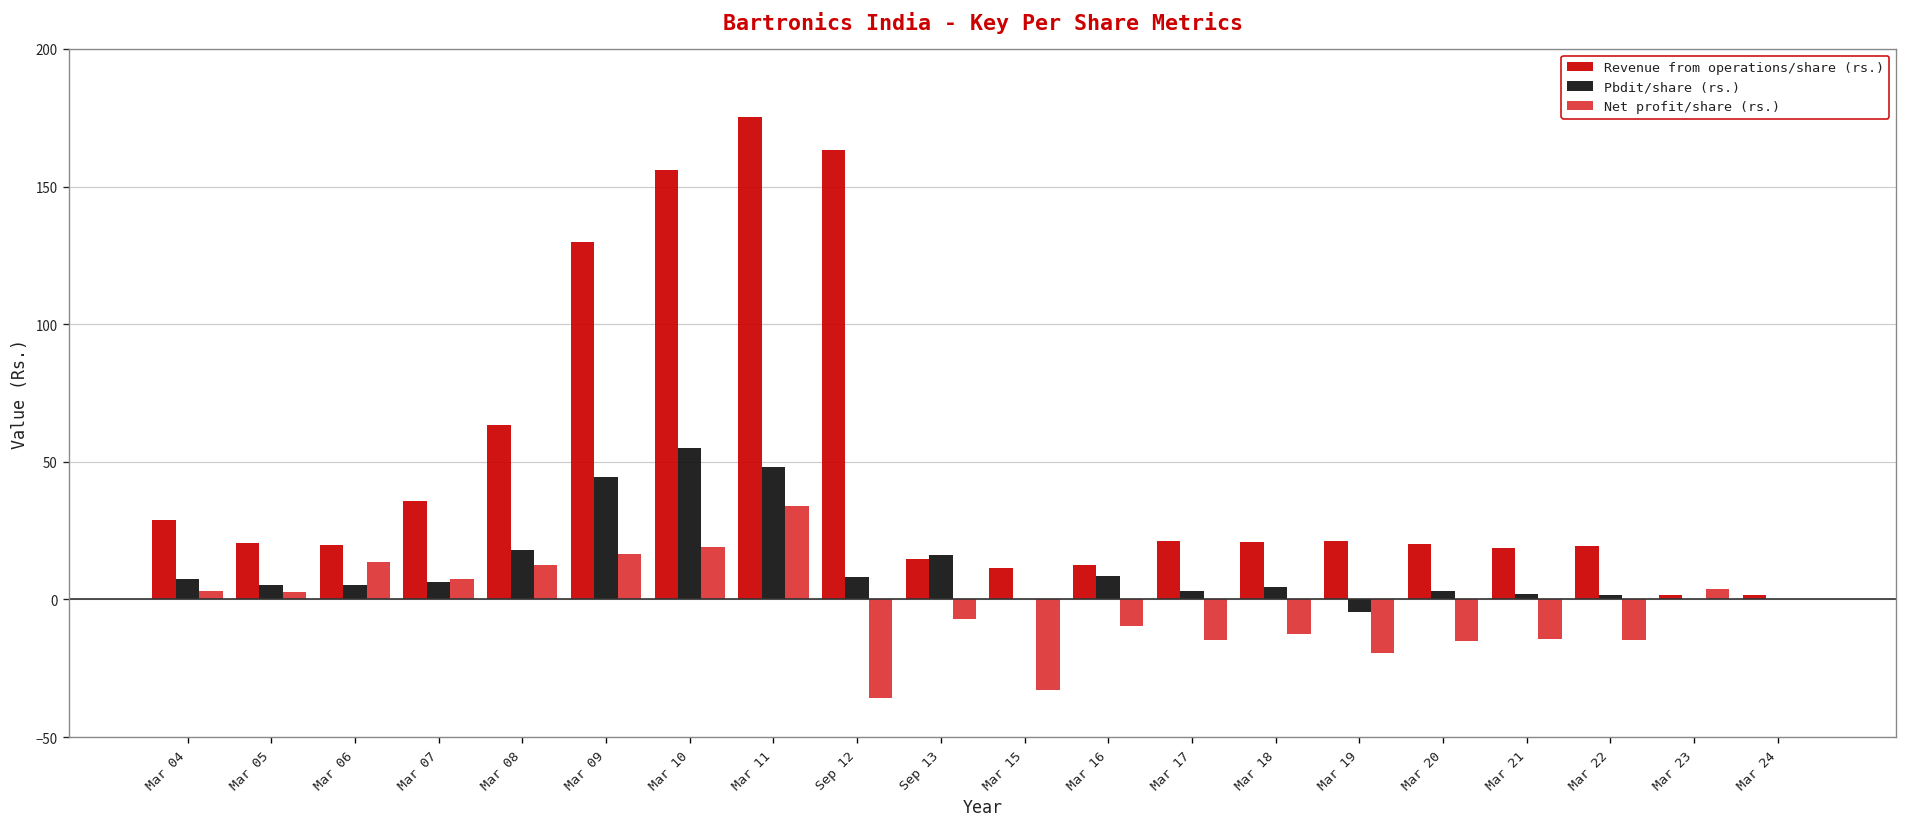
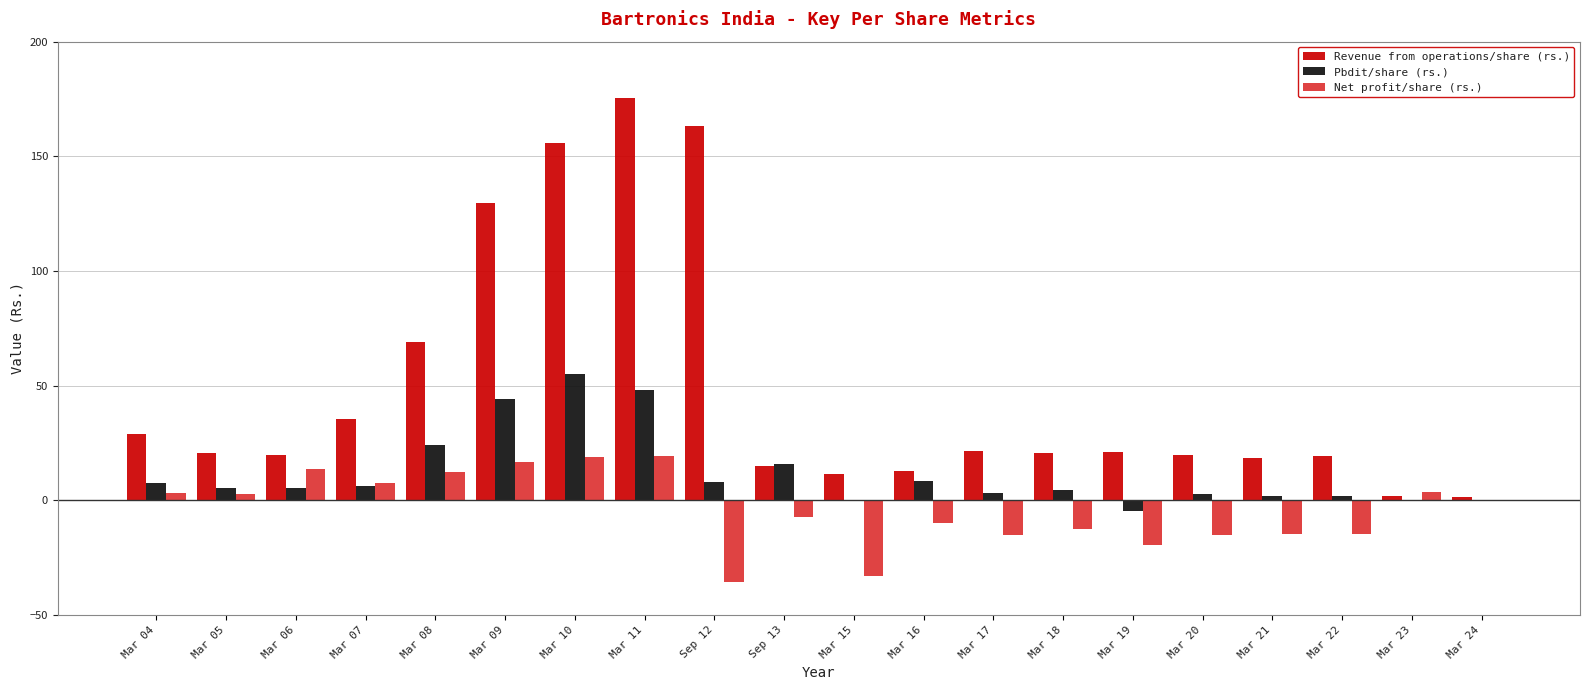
  {
    "Revenue from operations/share (rs.)": {
      "Mar 04": 29,
      "Mar 05": 21,
      "Mar 06": 20,
      "Mar 07": 36,
-     "Mar 08": 63,
+     "Mar 08": 69,
      "Mar 09": 130,
      "Mar 10": 156,
      "Mar 11": 175,
      "Sep 12": 163,
      "Sep 13": 15,
      "Mar 15": 12,
      "Mar 16": 13,
      "Mar 17": 21,
      "Mar 18": 21,
      "Mar 19": 21,
      "Mar 20": 20,
      "Mar 21": 19,
      "Mar 22": 19,
      "Mar 23": 2,
      "Mar 24": 2
    },
    "Pbdit/share (rs.)": {
      "Mar 04": 7,
      "Mar 05": 5,
      "Mar 06": 5,
      "Mar 07": 6,
-     "Mar 08": 18,
+     "Mar 08": 24,
      "Mar 09": 44,
      "Mar 10": 55,
      "Mar 11": 48,
      "Sep 12": 8,
      "Sep 13": 16,
      "Mar 16": 9,
      "Mar 17": 3,
      "Mar 18": 4,
      "Mar 19": -5,
      "Mar 20": 3,
      "Mar 21": 2,
      "Mar 22": 2
    },
    "Net profit/share (rs.)": {
      "Mar 04": 3,
      "Mar 05": 3,
      "Mar 06": 14,
      "Mar 07": 8,
      "Mar 08": 12,
      "Mar 09": 17,
      "Mar 10": 19,
-     "Mar 11": 34,
+     "Mar 11": 19,
      "Sep 12": -36,
      "Sep 13": -7,
      "Mar 15": -33,
      "Mar 16": -10,
      "Mar 17": -15,
      "Mar 18": -13,
      "Mar 19": -19,
      "Mar 20": -15,
      "Mar 21": -14,
      "Mar 22": -15,
      "Mar 23": 4
    }
  }
